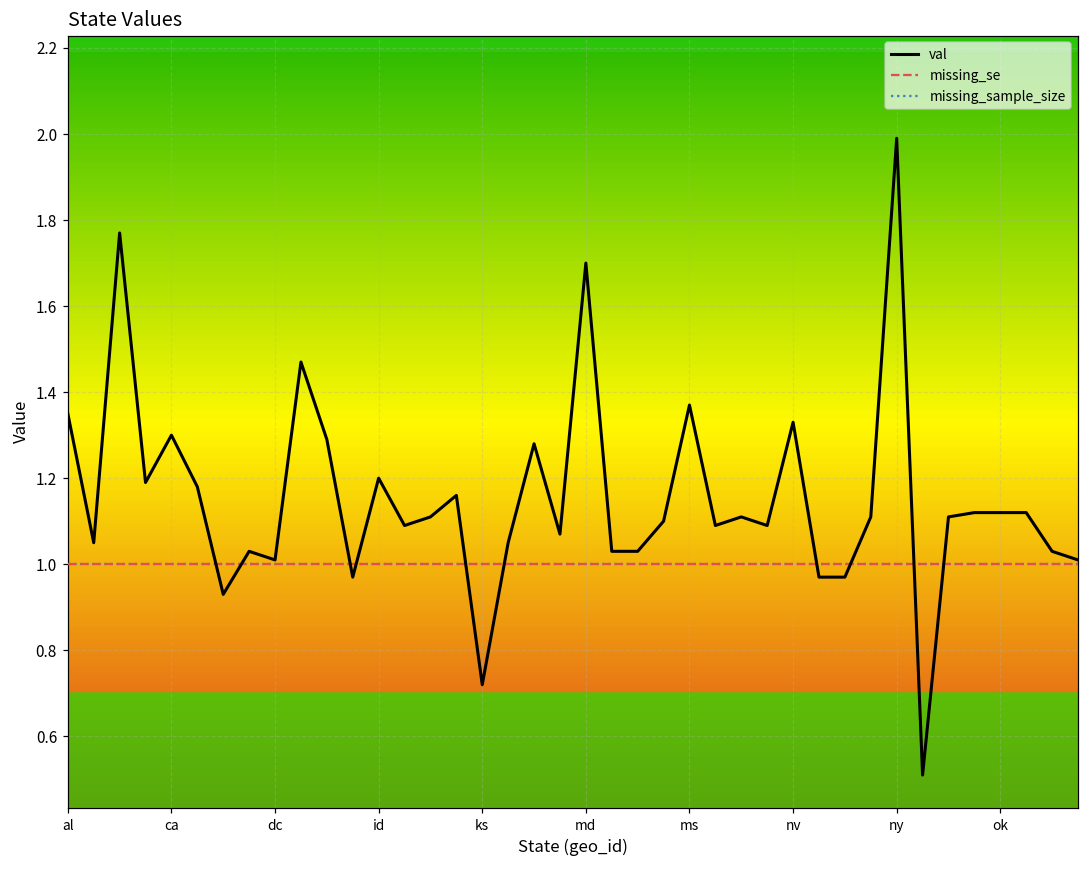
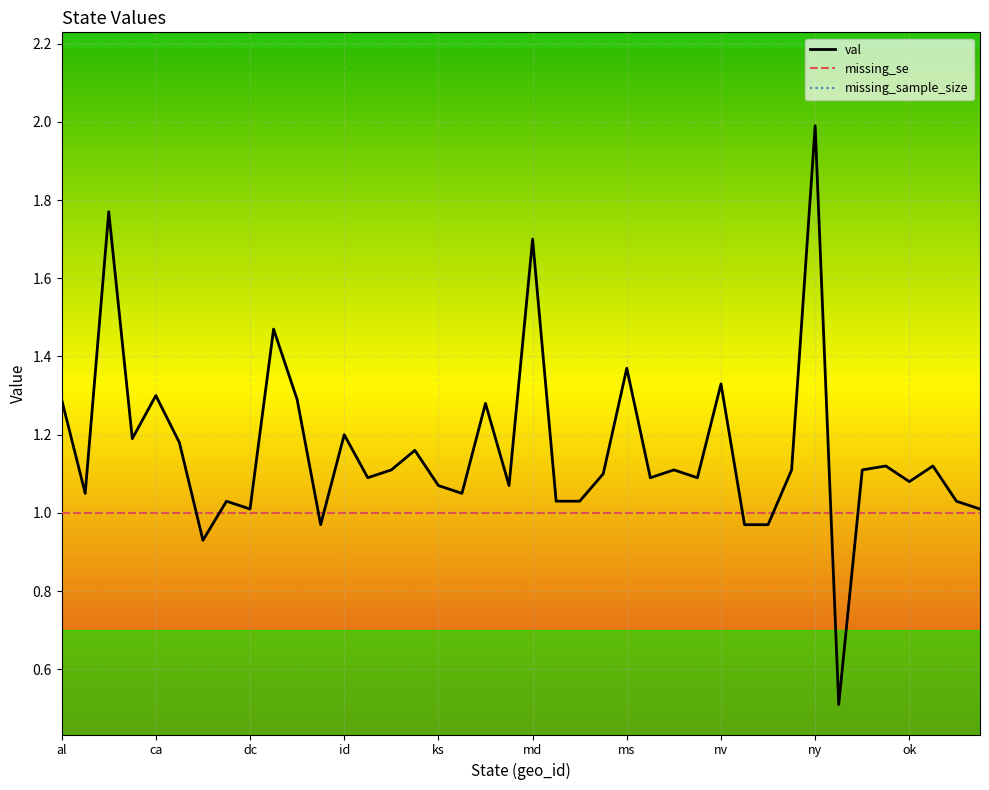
  {
    "val": {
-     "al": 1.35,
+     "al": 1.29,
      "ca": 1.30,
      "dc": 1.01,
      "id": 1.20,
-     "ks": 0.72,
+     "ks": 1.07,
      "md": 1.70,
      "ms": 1.37,
      "nv": 1.33,
      "ny": 1.99,
-     "ok": 1.12
+     "ok": 1.08
    },
    "missing_sample_size": {
      "al": 1.00,
      "ca": 1.00,
      "dc": 1.00,
      "id": 1.00,
      "ks": 1.00,
      "md": 1.00,
      "ms": 1.00,
      "nv": 1.00,
      "ny": 1.00,
      "ok": 1.00
    }
  }
